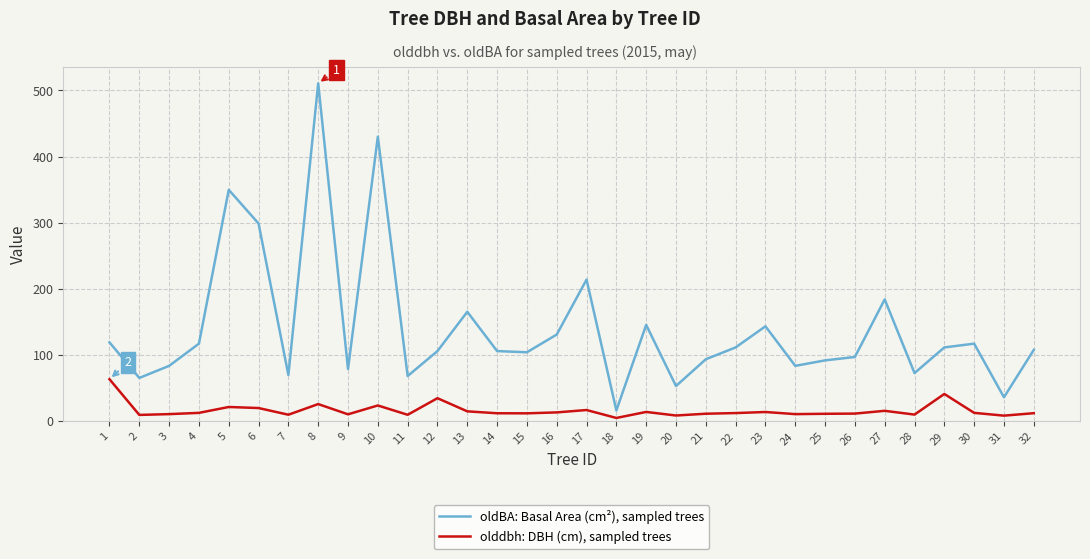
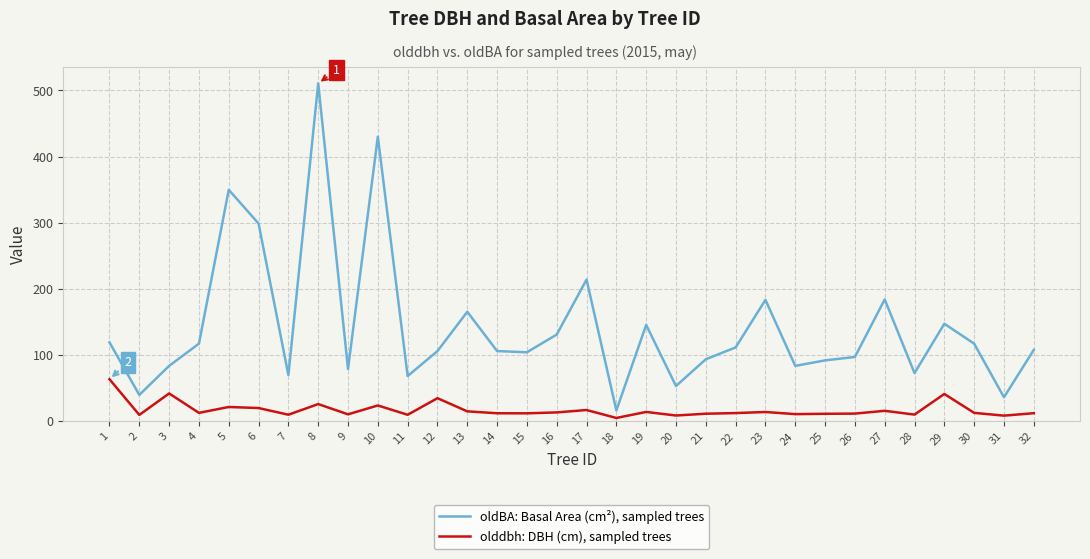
  {
    "oldBA: Basal Area (cm²), sampled trees": {
      "1": 120,
-     "2": 70,
+     "2": 40,
      "3": 80,
      "4": 120,
      "5": 350,
      "6": 300,
      "7": 70,
      "9": 80,
      "10": 430,
      "11": 70,
      "12": 110,
      "13": 170,
      "14": 110,
      "15": 100,
      "16": 130,
      "17": 210,
      "18": 20,
      "19": 150,
      "20": 50,
      "21": 90,
      "22": 110,
-     "23": 140,
+     "23": 180,
      "24": 80,
      "25": 90,
      "26": 100,
      "27": 180,
      "28": 70,
-     "29": 110,
+     "29": 150,
      "30": 120,
      "31": 40,
      "32": 110
    },
    "olddbh: DBH (cm), sampled trees": {
      "2": 10,
-     "3": 10,
+     "3": 40,
      "4": 10,
      "5": 20,
      "6": 20,
      "7": 10,
      "8": 30,
      "9": 10,
      "10": 20,
      "11": 10,
      "12": 30,
      "13": 10,
      "14": 10,
      "15": 10,
      "16": 10,
      "17": 20,
      "18": 0,
      "19": 10,
      "20": 10,
      "21": 10,
      "22": 10,
      "23": 10,
      "24": 10,
      "25": 10,
      "26": 10,
      "27": 20,
      "28": 10,
      "29": 40,
      "30": 10,
      "31": 10,
      "32": 10
    }
  }
